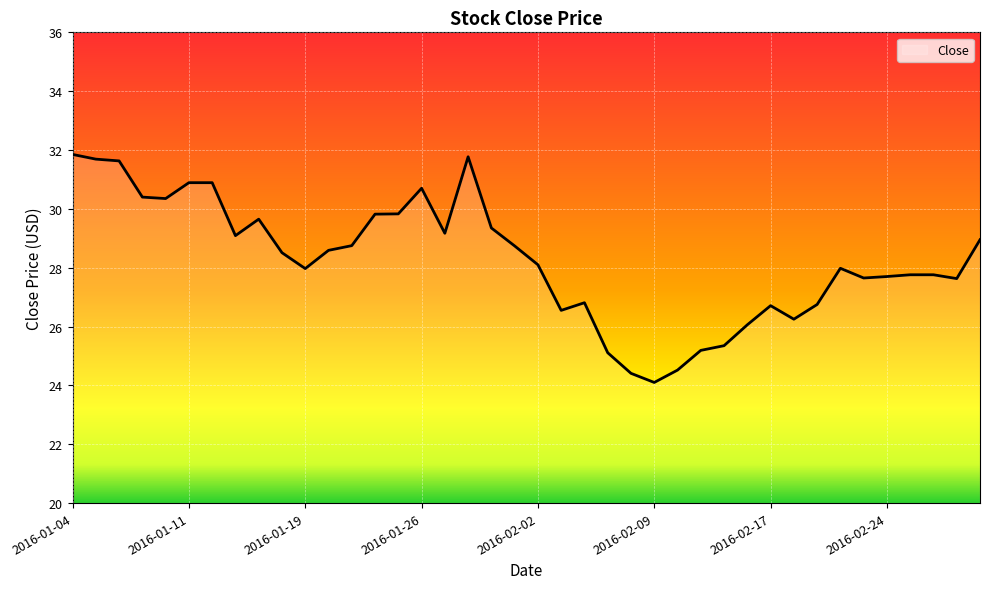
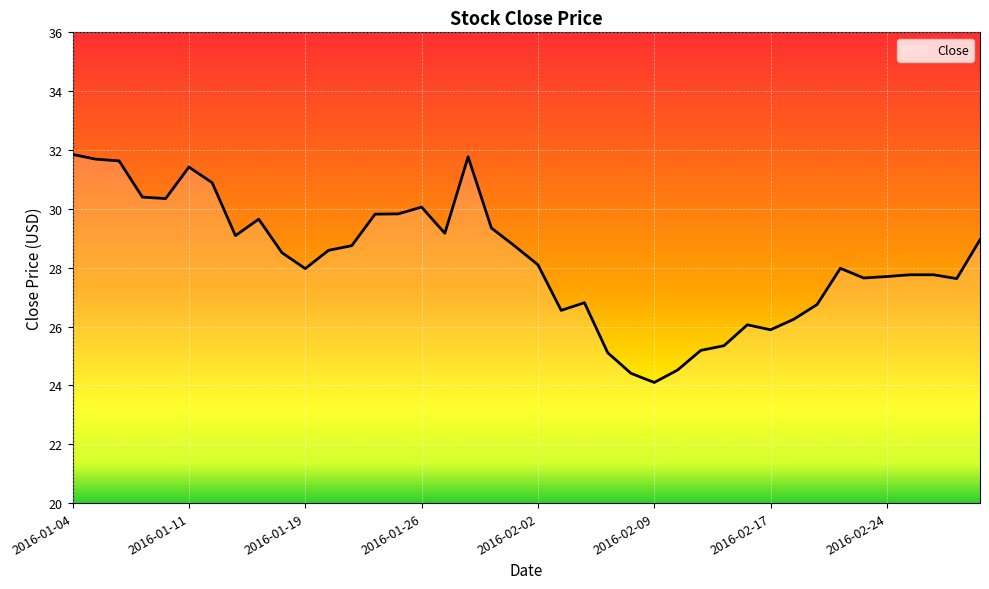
  {
    "2016-01-04": 31.9,
-   "2016-01-11": 30.9,
+   "2016-01-11": 31.4,
    "2016-01-19": 28.0,
-   "2016-01-26": 30.7,
+   "2016-01-26": 30.1,
    "2016-02-02": 28.1,
    "2016-02-09": 24.1,
-   "2016-02-17": 26.7,
+   "2016-02-17": 25.9,
    "2016-02-24": 27.7
  }
